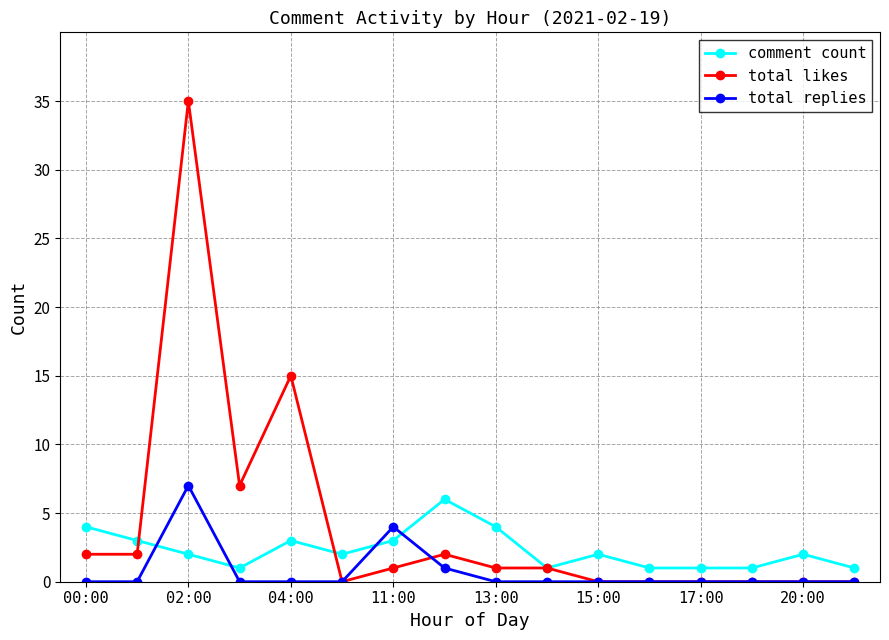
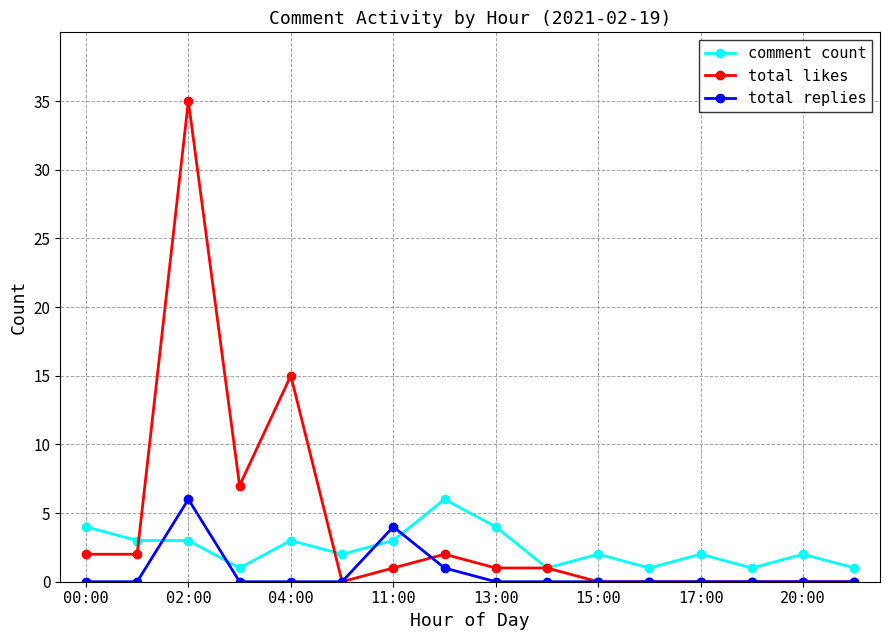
  {
    "comment count": {
      "00:00": 4,
-     "02:00": 2,
+     "02:00": 3,
      "04:00": 3,
      "11:00": 3,
      "13:00": 4,
      "15:00": 2,
-     "17:00": 1,
+     "17:00": 2,
      "20:00": 2
    },
    "total likes": {
      "00:00": 2,
      "02:00": 35,
      "04:00": 15,
      "11:00": 1,
      "13:00": 1
    },
    "total replies": {
      "00:00": 0,
-     "02:00": 7,
+     "02:00": 6,
      "04:00": 0,
      "11:00": 4,
      "13:00": 0
    }
  }
